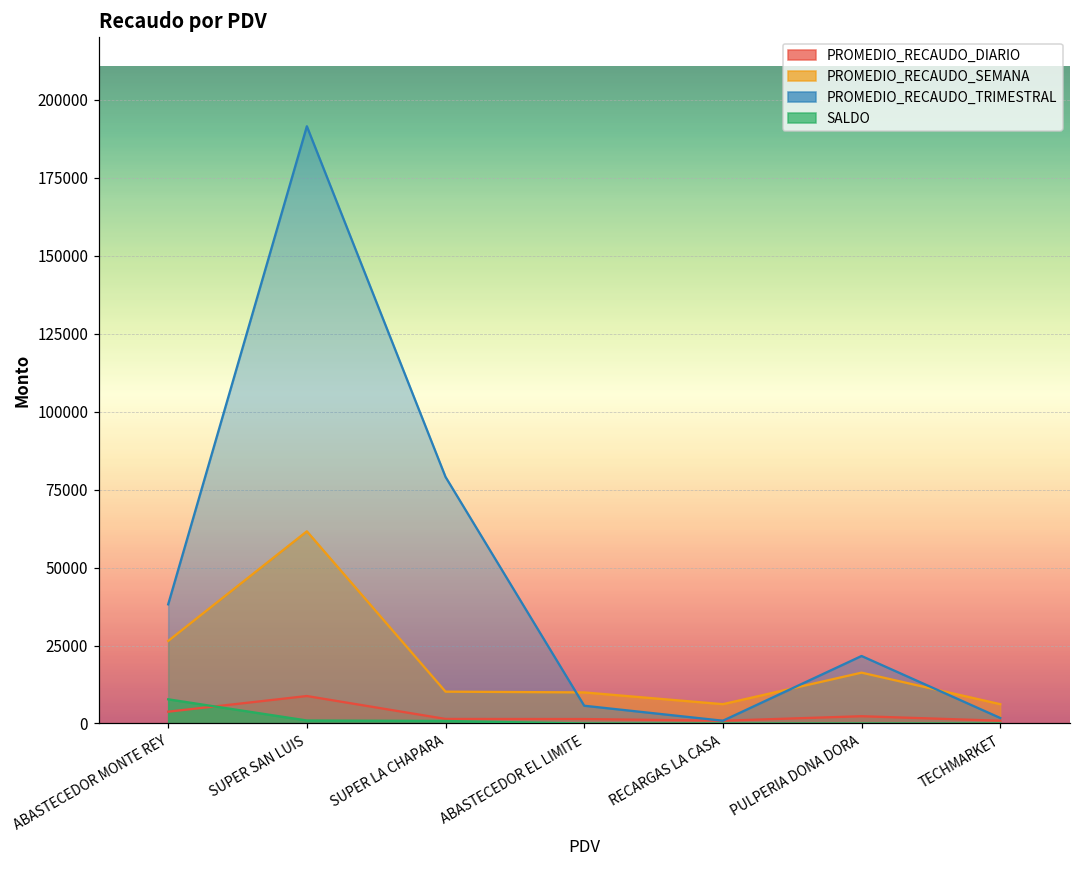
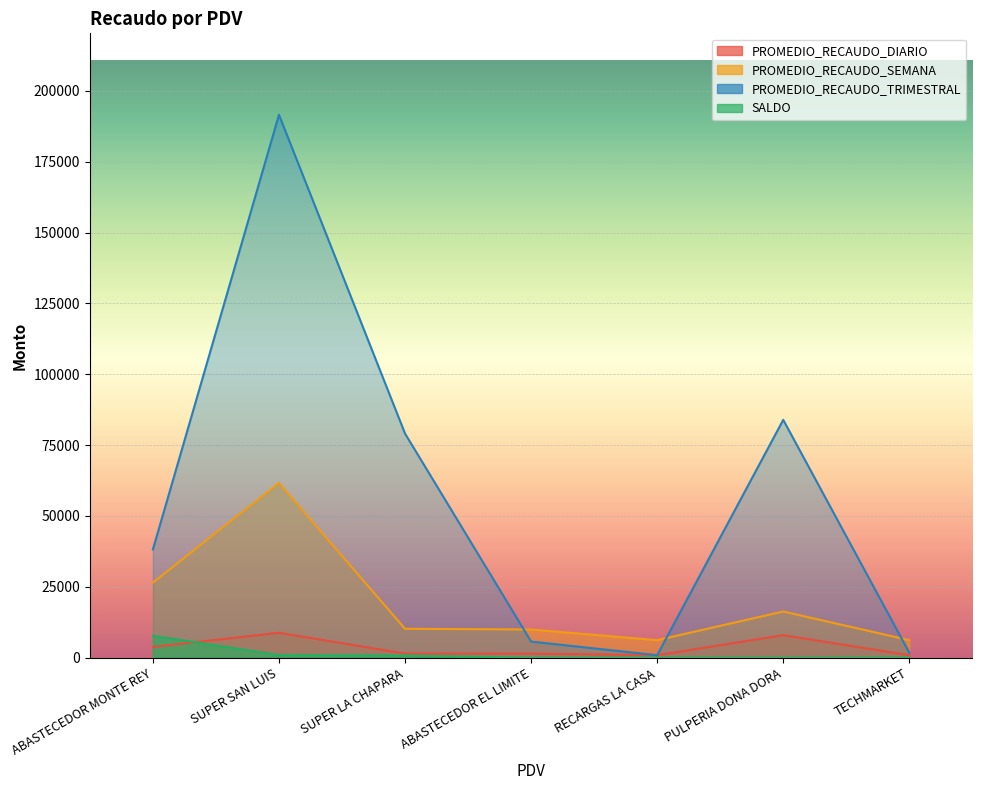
  {
    "PROMEDIO_RECAUDO_DIARIO": {
      "ABASTECEDOR MONTE REY": 4000,
      "SUPER SAN LUIS": 9000,
      "ABASTECEDOR EL LIMITE": 1000,
-     "PULPERIA DONA DORA": 2000
+     "PULPERIA DONA DORA": 8000
    },
    "PROMEDIO_RECAUDO_SEMANA": {
      "ABASTECEDOR MONTE REY": 26000,
      "SUPER SAN LUIS": 62000,
      "SUPER LA CHAPARA": 10000,
      "ABASTECEDOR EL LIMITE": 10000,
      "RECARGAS LA CASA": 6000,
      "PULPERIA DONA DORA": 16000,
      "TECHMARKET": 6000
    },
    "PROMEDIO_RECAUDO_TRIMESTRAL": {
      "ABASTECEDOR MONTE REY": 38000,
      "SUPER SAN LUIS": 192000,
      "SUPER LA CHAPARA": 79000,
      "ABASTECEDOR EL LIMITE": 6000,
-     "PULPERIA DONA DORA": 22000
+     "PULPERIA DONA DORA": 84000
    },
    "SALDO": {
      "ABASTECEDOR MONTE REY": 8000,
      "SUPER SAN LUIS": 1000,
      "ABASTECEDOR EL LIMITE": 0,
      "PULPERIA DONA DORA": 0
    }
  }
